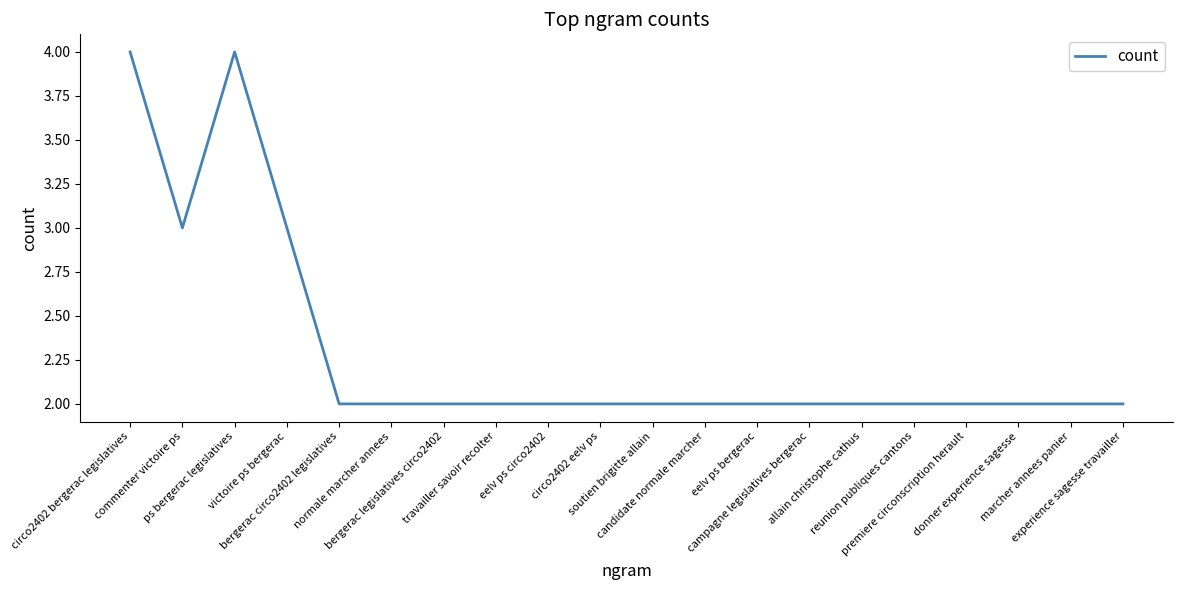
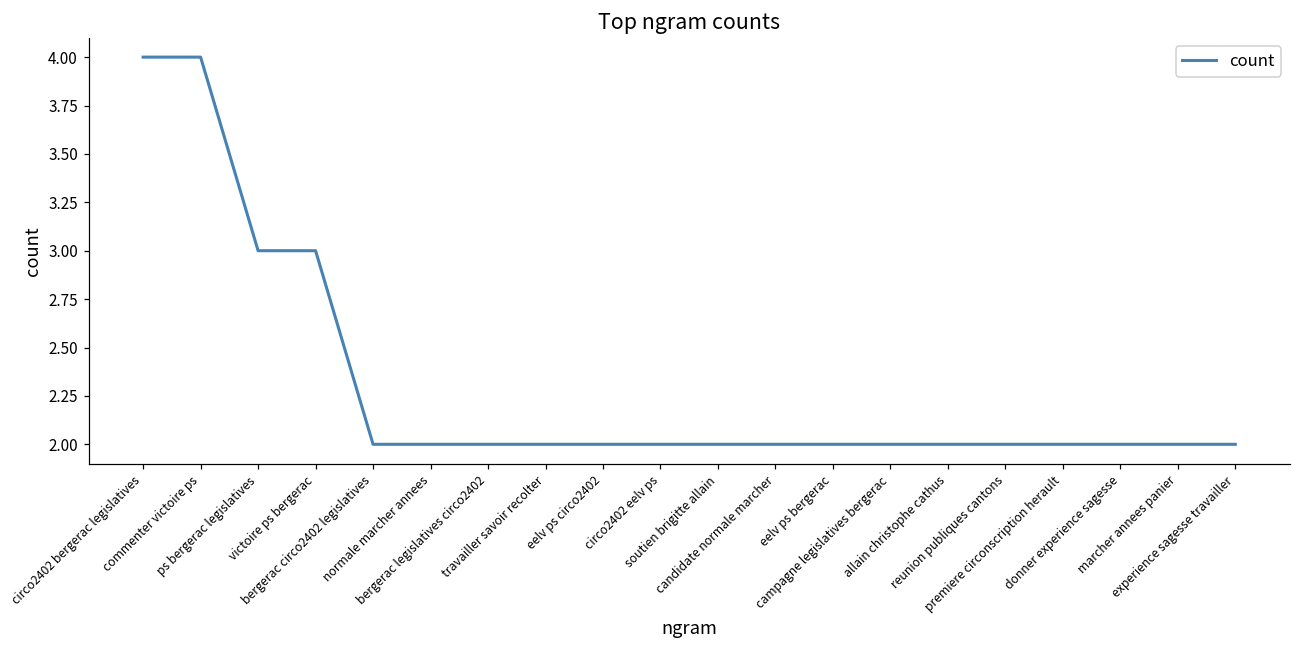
  {
    "circo2402 bergerac legislatives": 4,
-   "commenter victoire ps": 3,
-   "ps bergerac legislatives": 4,
+   "commenter victoire ps": 4,
+   "ps bergerac legislatives": 3,
    "victoire ps bergerac": 3,
    "bergerac circo2402 legislatives": 2,
    "normale marcher annees": 2,
    "bergerac legislatives circo2402": 2,
    "travailler savoir recolter": 2,
    "eelv ps circo2402": 2,
    "circo2402 eelv ps": 2,
    "soutien brigitte allain": 2,
    "candidate normale marcher": 2,
    "eelv ps bergerac": 2,
    "campagne legislatives bergerac": 2,
    "allain christophe cathus": 2,
    "reunion publiques cantons": 2,
    "premiere circonscription herault": 2,
    "donner experience sagesse": 2,
    "marcher annees panier": 2,
    "experience sagesse travailler": 2
  }
